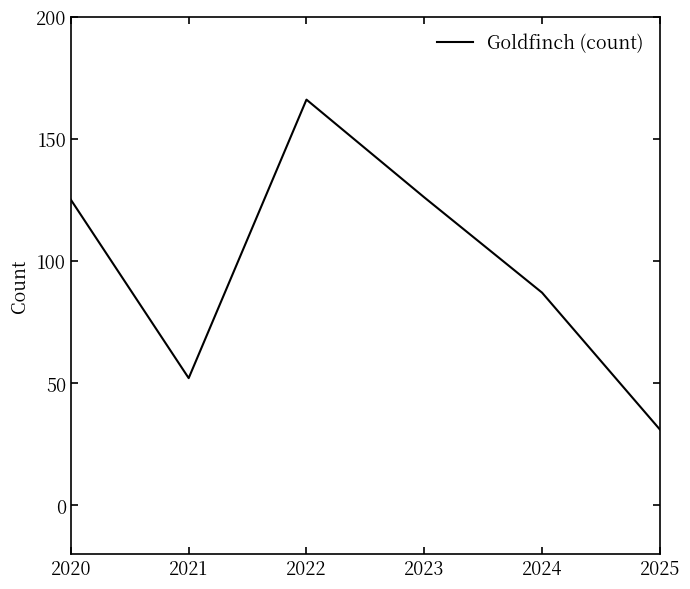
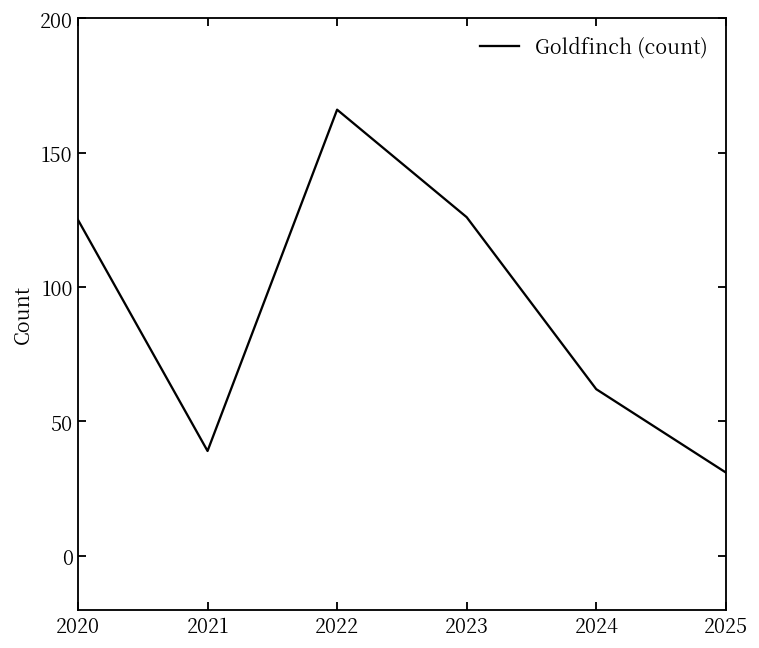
  {
    "2020": 125,
-   "2021": 52,
+   "2021": 39,
    "2022": 166,
    "2023": 126,
-   "2024": 87,
+   "2024": 62,
    "2025": 31
  }
